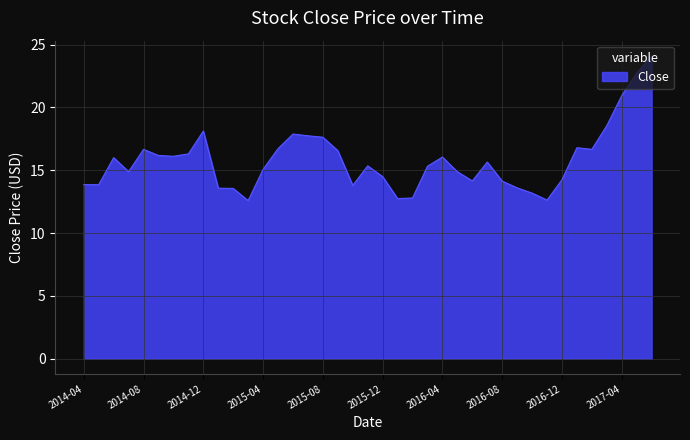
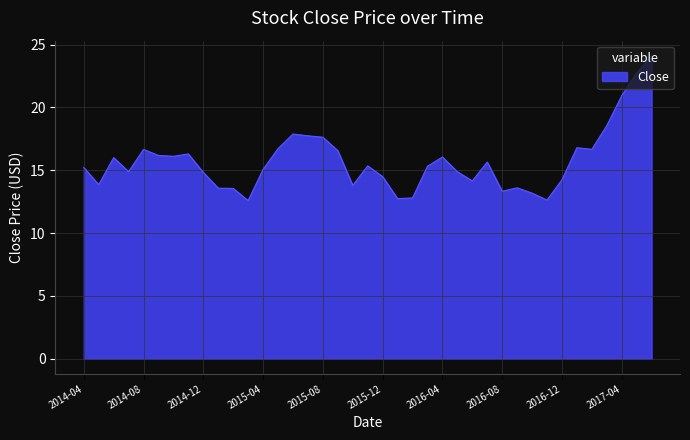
  {
-   "2014-04": 13.9,
+   "2014-04": 15.2,
    "2014-08": 16.7,
-   "2014-12": 18.1,
+   "2014-12": 14.8,
    "2015-04": 15.1,
    "2015-08": 17.6,
    "2015-12": 14.5,
    "2016-04": 16.1,
-   "2016-08": 14.1,
+   "2016-08": 13.3,
    "2016-12": 14.2,
    "2017-04": 20.9
  }
